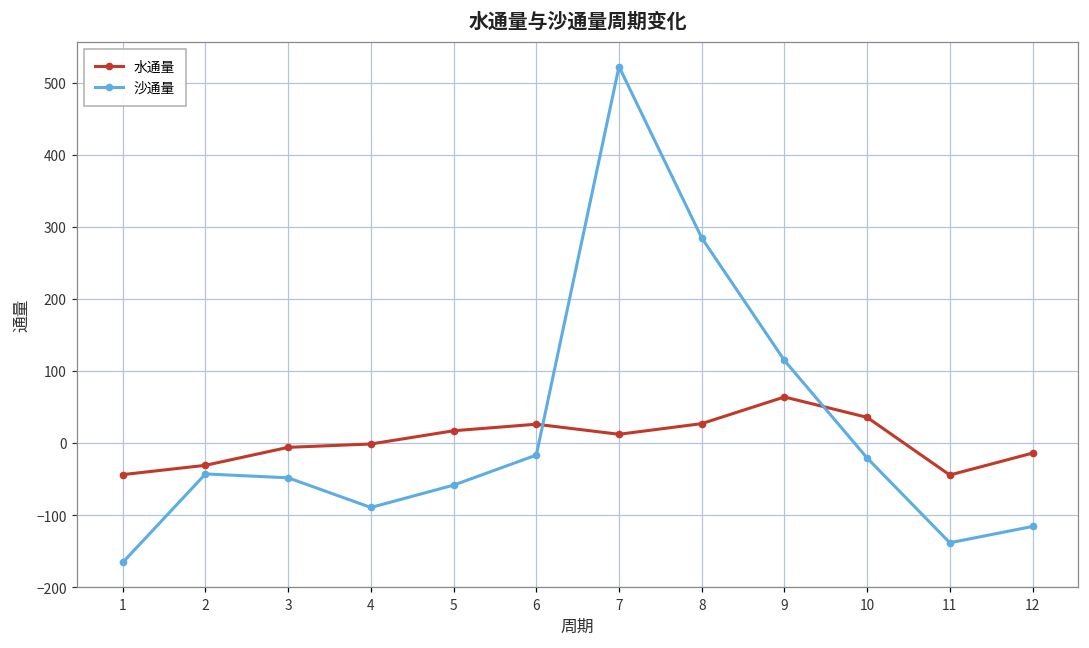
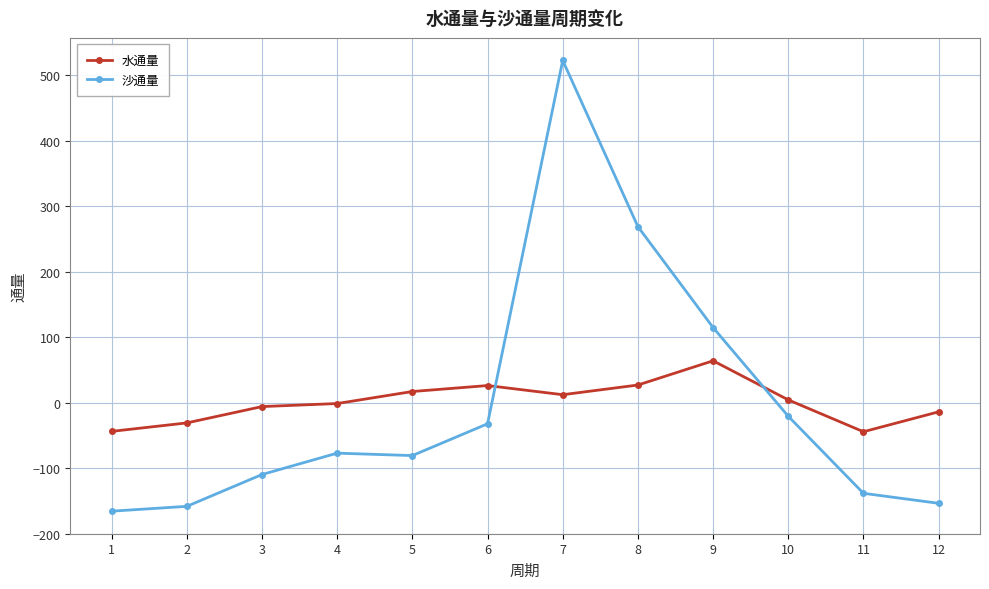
  {
    "水通量": {
      "1": -40,
      "2": -30,
      "3": -10,
      "4": 0,
      "5": 20,
      "6": 30,
      "7": 10,
      "8": 30,
      "9": 60,
-     "10": 40,
+     "10": 0,
      "11": -40,
      "12": -10
    },
    "沙通量": {
      "1": -170,
-     "2": -40,
-     "3": -50,
-     "4": -90,
-     "5": -60,
-     "6": -20,
+     "2": -160,
+     "3": -110,
+     "4": -80,
+     "5": -80,
+     "6": -30,
      "7": 520,
-     "8": 280,
+     "8": 270,
      "9": 110,
      "10": -20,
      "11": -140,
-     "12": -120
+     "12": -150
    }
  }
